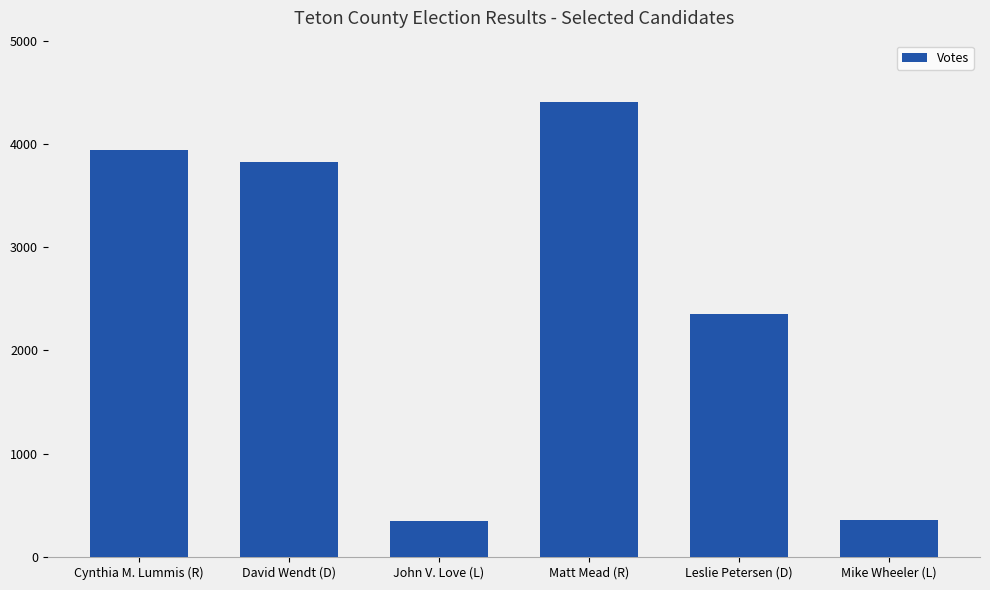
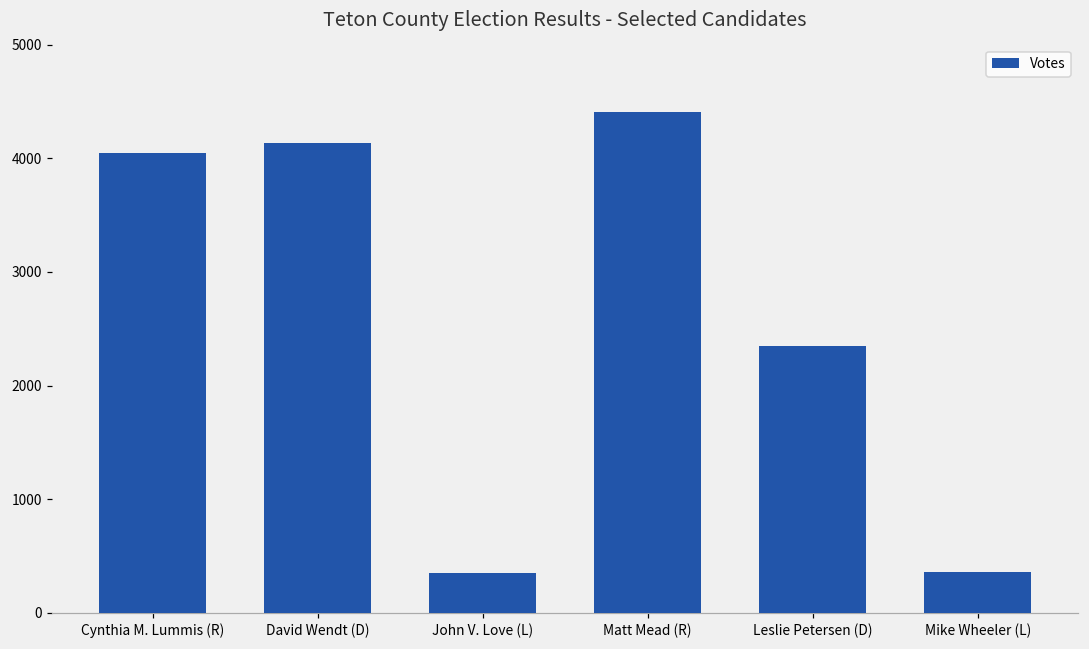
  {
-   "Cynthia M. Lummis (R)": 3950,
-   "David Wendt (D)": 3830,
+   "Cynthia M. Lummis (R)": 4040,
+   "David Wendt (D)": 4140,
    "John V. Love (L)": 350,
    "Matt Mead (R)": 4410,
    "Leslie Petersen (D)": 2350,
    "Mike Wheeler (L)": 360
  }
